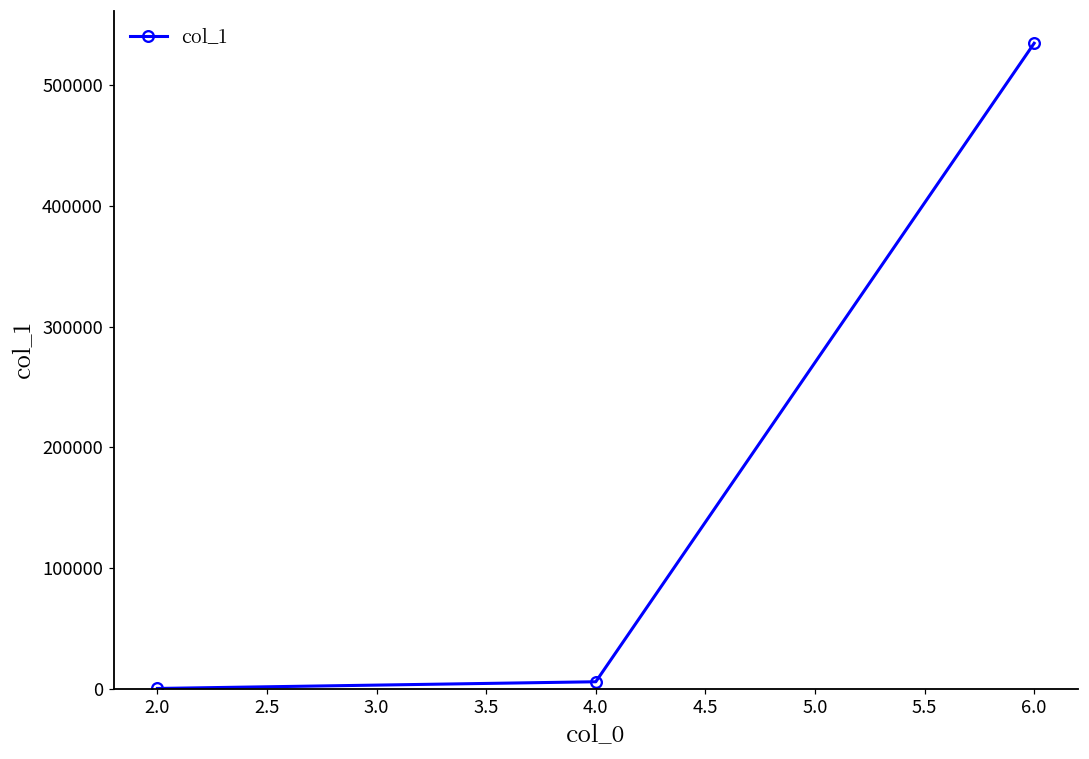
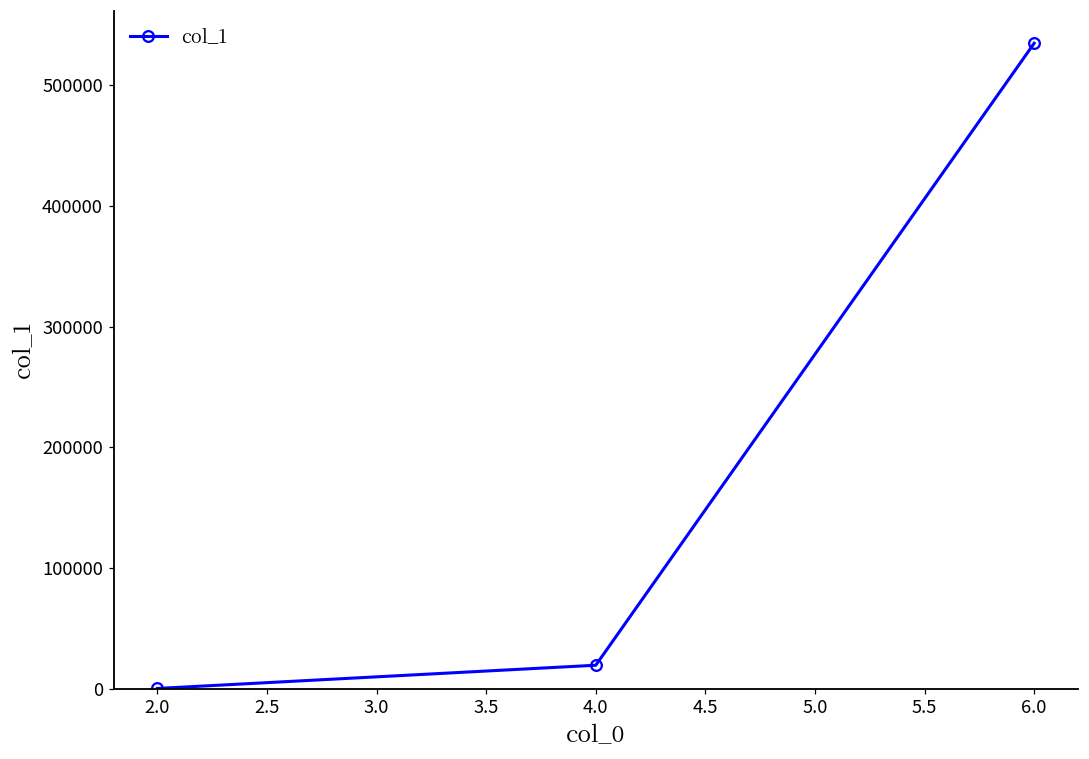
  {
    "2.0": 0,
-   "4.0": 6000,
+   "4.0": 19000,
    "6.0": 535000
  }
